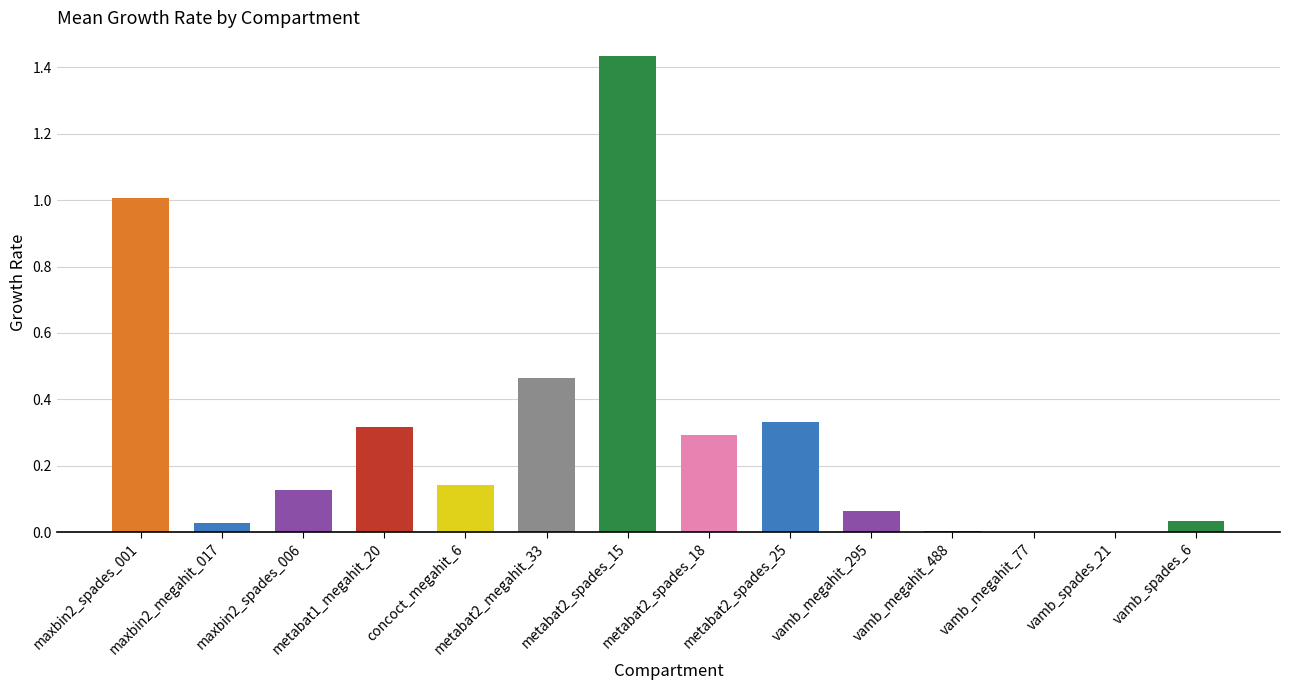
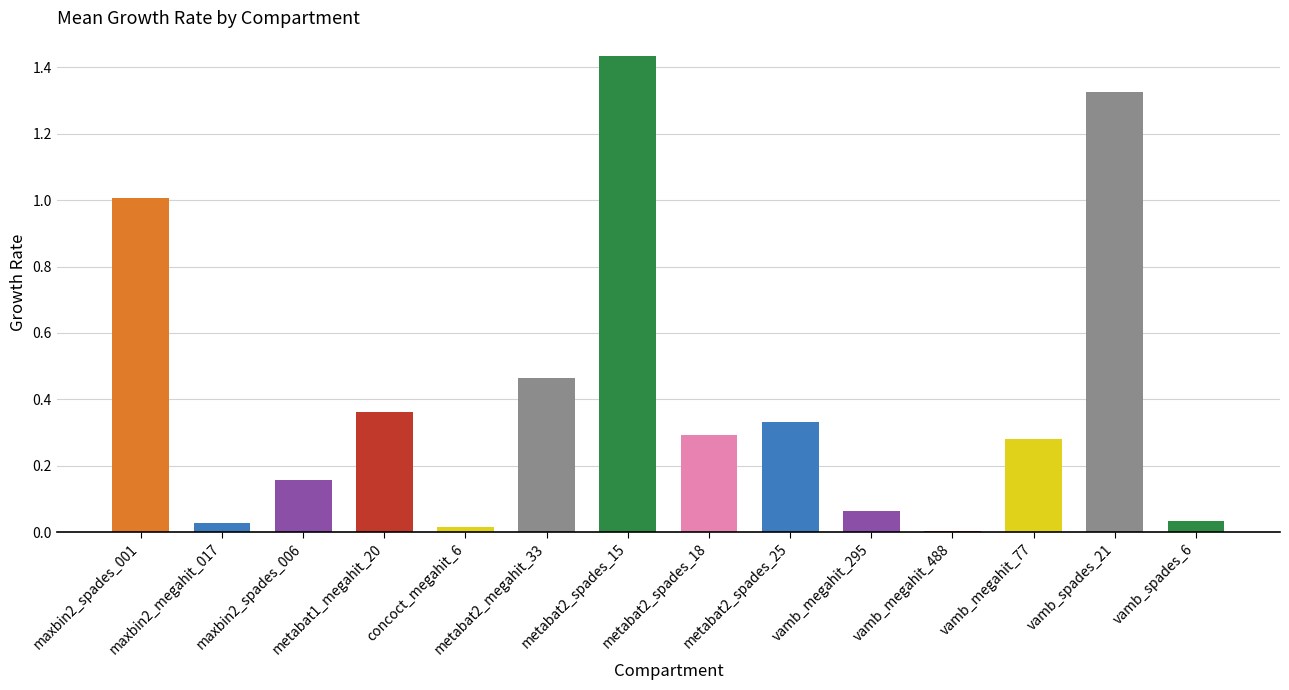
  {
    "maxbin2_spades_001": 1.01,
    "maxbin2_megahit_017": 0.03,
-   "maxbin2_spades_006": 0.13,
-   "metabat1_megahit_20": 0.32,
-   "concoct_megahit_6": 0.14,
+   "maxbin2_spades_006": 0.16,
+   "metabat1_megahit_20": 0.36,
+   "concoct_megahit_6": 0.02,
    "metabat2_megahit_33": 0.47,
    "metabat2_spades_15": 1.43,
    "metabat2_spades_18": 0.29,
    "metabat2_spades_25": 0.33,
    "vamb_megahit_295": 0.06,
-   "vamb_megahit_77": 0.00,
-   "vamb_spades_21": 0.00,
+   "vamb_megahit_77": 0.28,
+   "vamb_spades_21": 1.33,
    "vamb_spades_6": 0.03
  }
